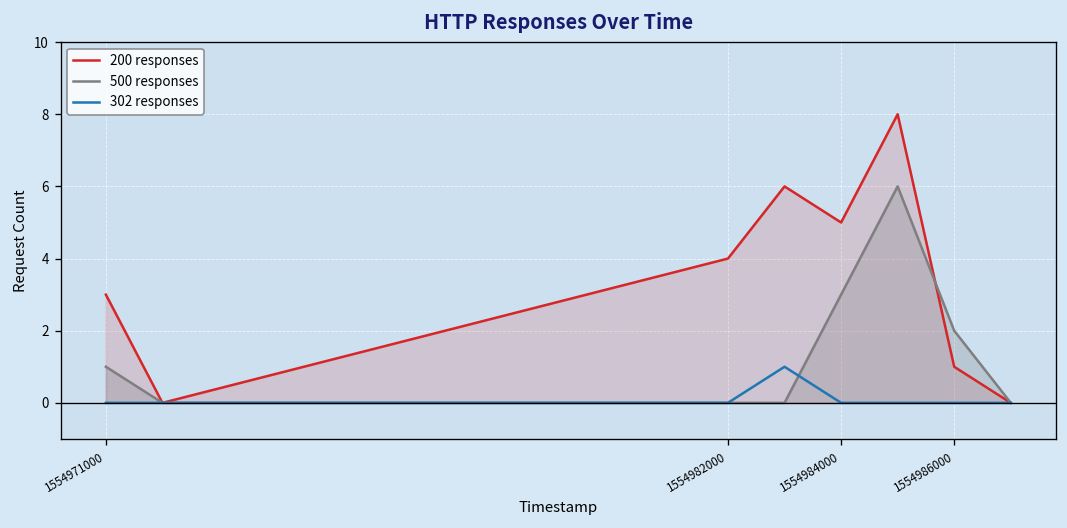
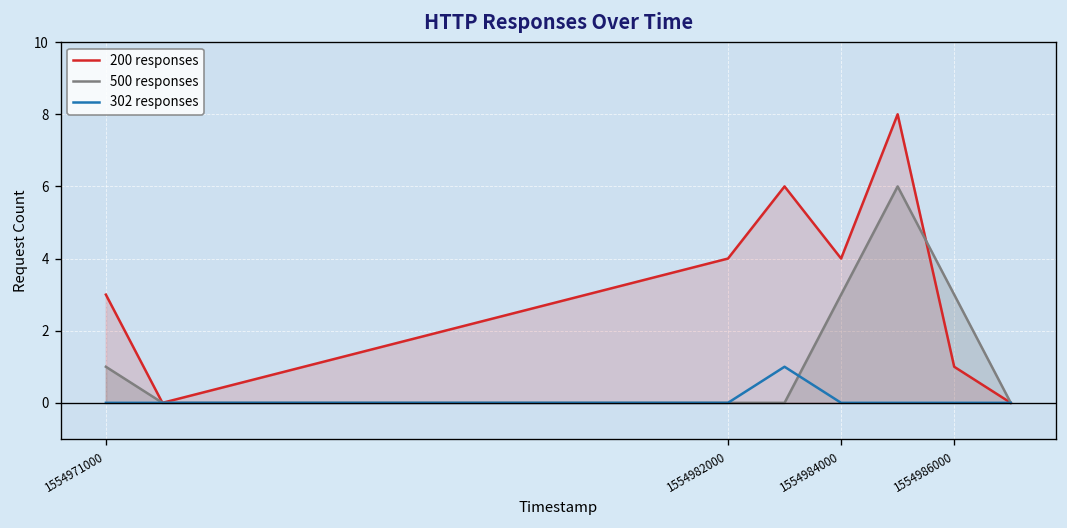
  {
    "200 responses": {
      "1554971000": 3,
      "1554982000": 4,
-     "1554984000": 5,
+     "1554984000": 4,
      "1554986000": 1
    },
    "500 responses": {
      "1554971000": 1,
      "1554984000": 3,
-     "1554986000": 2
+     "1554986000": 3
    },
    "302 responses": {
      "1554971000": 0,
      "1554984000": 0,
      "1554986000": 0
    }
  }
